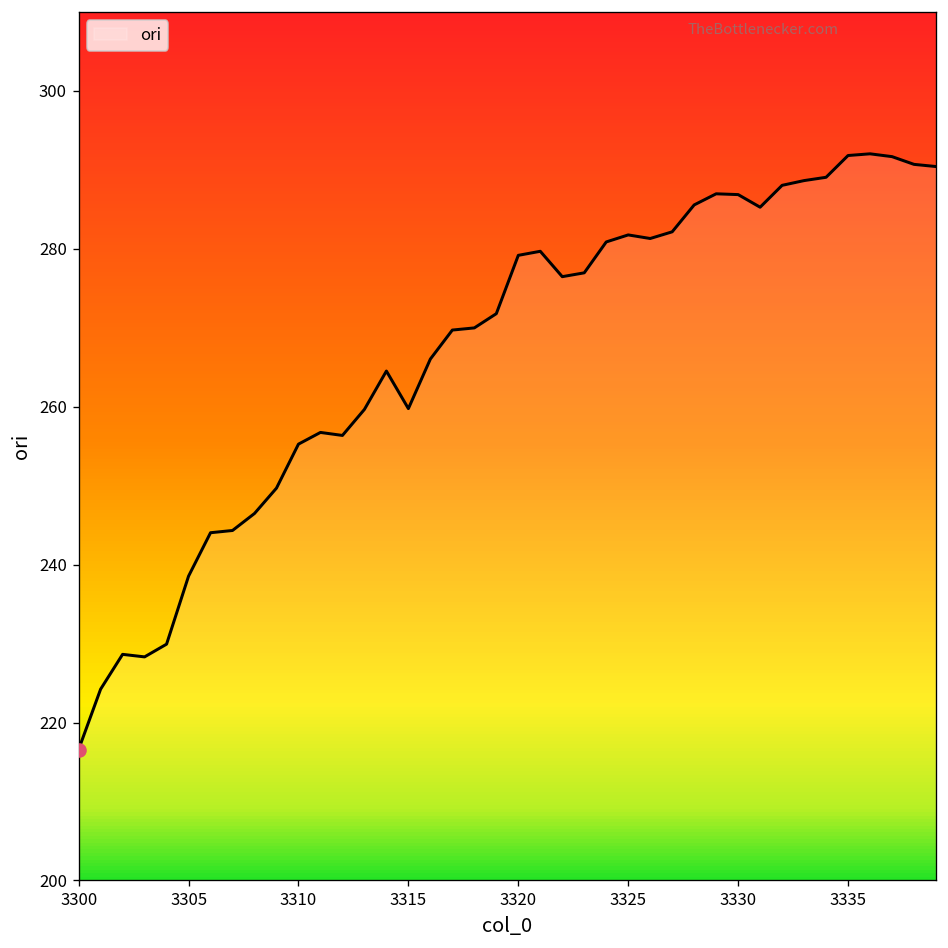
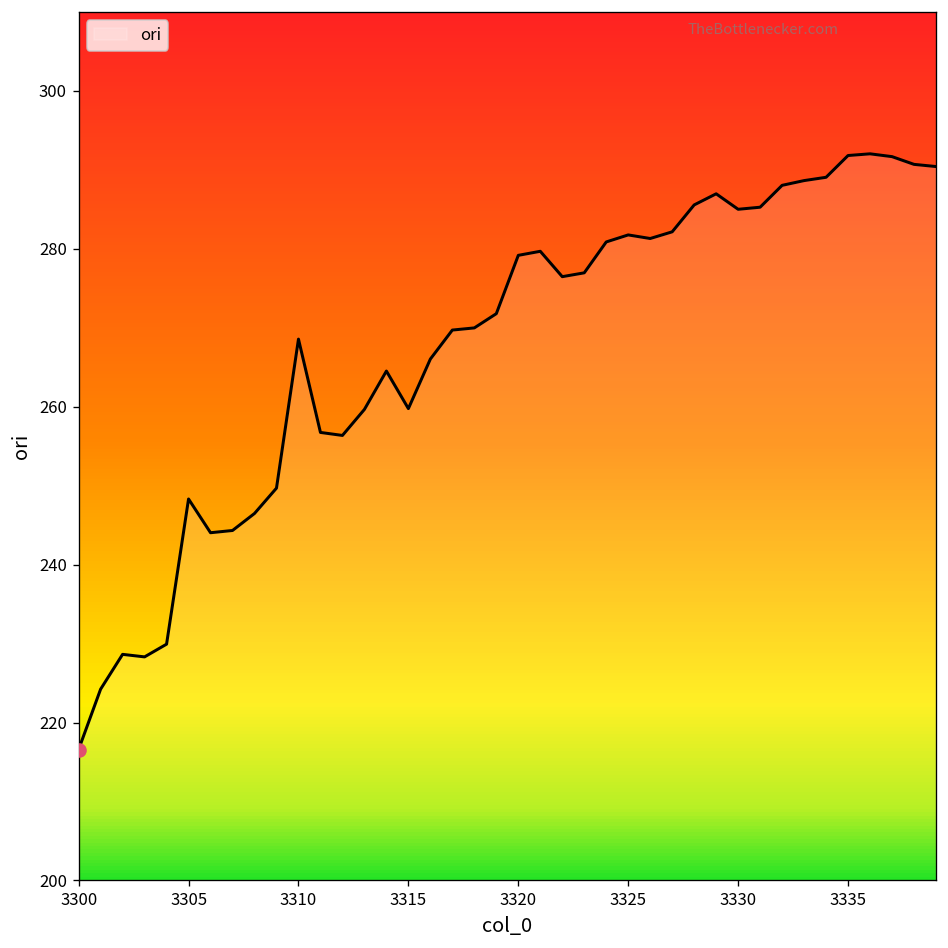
  {
    "ori": {
-     "3305": 239,
-     "3310": 255,
+     "3305": 248,
+     "3310": 269,
      "3315": 260,
      "3320": 279,
      "3325": 282,
-     "3330": 287,
+     "3330": 285,
      "3335": 292
    }
  }
